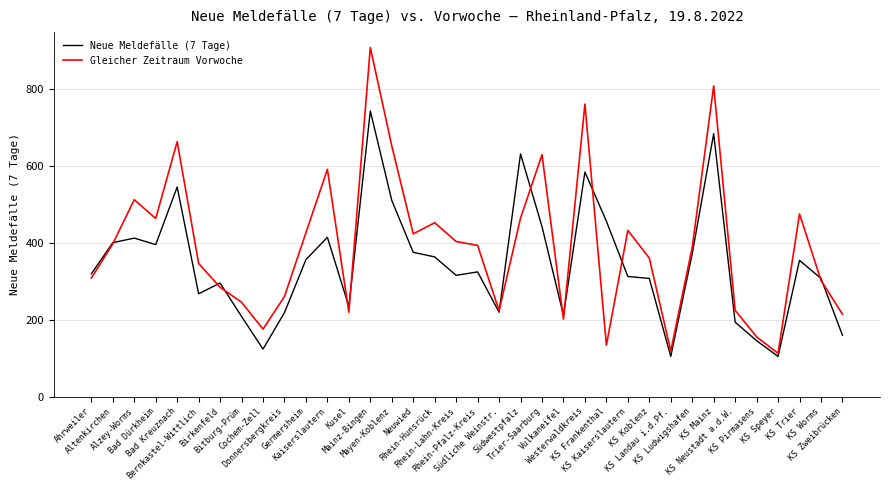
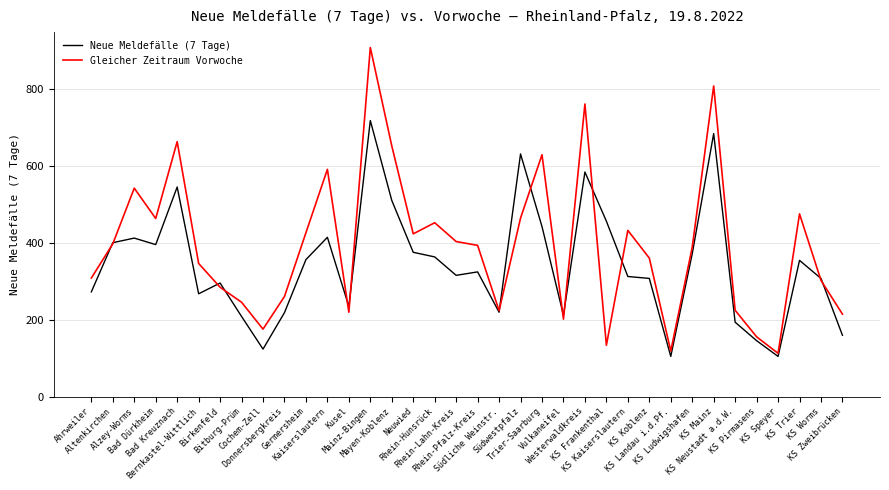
  {
    "Neue Meldefälle (7 Tage)": {
-     "Ahrweiler": 320,
+     "Ahrweiler": 270,
      "Alzey-Worms": 410,
      "Bad Dürkheim": 400,
      "Bad Kreuznach": 550,
      "Bernkastel-Wittlich": 270,
      "Birkenfeld": 300,
      "Bitburg-Prüm": 210,
      "Cochem-Zell": 120,
      "Donnersbergkreis": 220,
      "Germersheim": 360,
      "Kaiserslautern": 420,
      "Kusel": 240,
-     "Mainz-Bingen": 740,
+     "Mainz-Bingen": 720,
      "Mayen-Koblenz": 510,
      "Neuwied": 380,
      "Rhein-Hunsrück": 360,
      "Rhein-Lahn-Kreis": 320,
      "Rhein-Pfalz-Kreis": 330,
      "Südwestpfalz": 630,
      "Trier-Saarburg": 440,
      "Vulkaneifel": 210,
      "Westerwaldkreis": 590,
      "KS Frankenthal": 460,
      "KS Kaiserslautern": 310,
      "KS Koblenz": 310,
      "KS Landau i.d.Pf.": 110,
      "KS Ludwigshafen": 370,
      "KS Mainz": 690,
      "KS Neustadt a.d.W.": 190,
      "KS Pirmasens": 150,
      "KS Speyer": 110,
      "KS Trier": 360,
      "KS Zweibrücken": 160
    },
    "Gleicher Zeitraum Vorwoche": {
      "Ahrweiler": 310,
-     "Alzey-Worms": 510,
+     "Alzey-Worms": 540,
      "Bad Dürkheim": 460,
      "Bad Kreuznach": 660,
      "Bernkastel-Wittlich": 350,
      "Birkenfeld": 290,
      "Bitburg-Prüm": 250,
      "Cochem-Zell": 180,
      "Donnersbergkreis": 260,
      "Germersheim": 430,
      "Kaiserslautern": 590,
      "Kusel": 220,
      "Mainz-Bingen": 910,
      "Mayen-Koblenz": 650,
      "Neuwied": 420,
      "Rhein-Hunsrück": 450,
      "Rhein-Lahn-Kreis": 400,
      "Rhein-Pfalz-Kreis": 390,
      "Südwestpfalz": 470,
      "Trier-Saarburg": 630,
      "Vulkaneifel": 200,
      "Westerwaldkreis": 760,
      "KS Frankenthal": 130,
      "KS Kaiserslautern": 430,
      "KS Koblenz": 360,
      "KS Landau i.d.Pf.": 120,
      "KS Ludwigshafen": 390,
      "KS Mainz": 810,
      "KS Neustadt a.d.W.": 230,
      "KS Pirmasens": 160,
      "KS Speyer": 110,
      "KS Trier": 480,
      "KS Zweibrücken": 220
    }
  }
